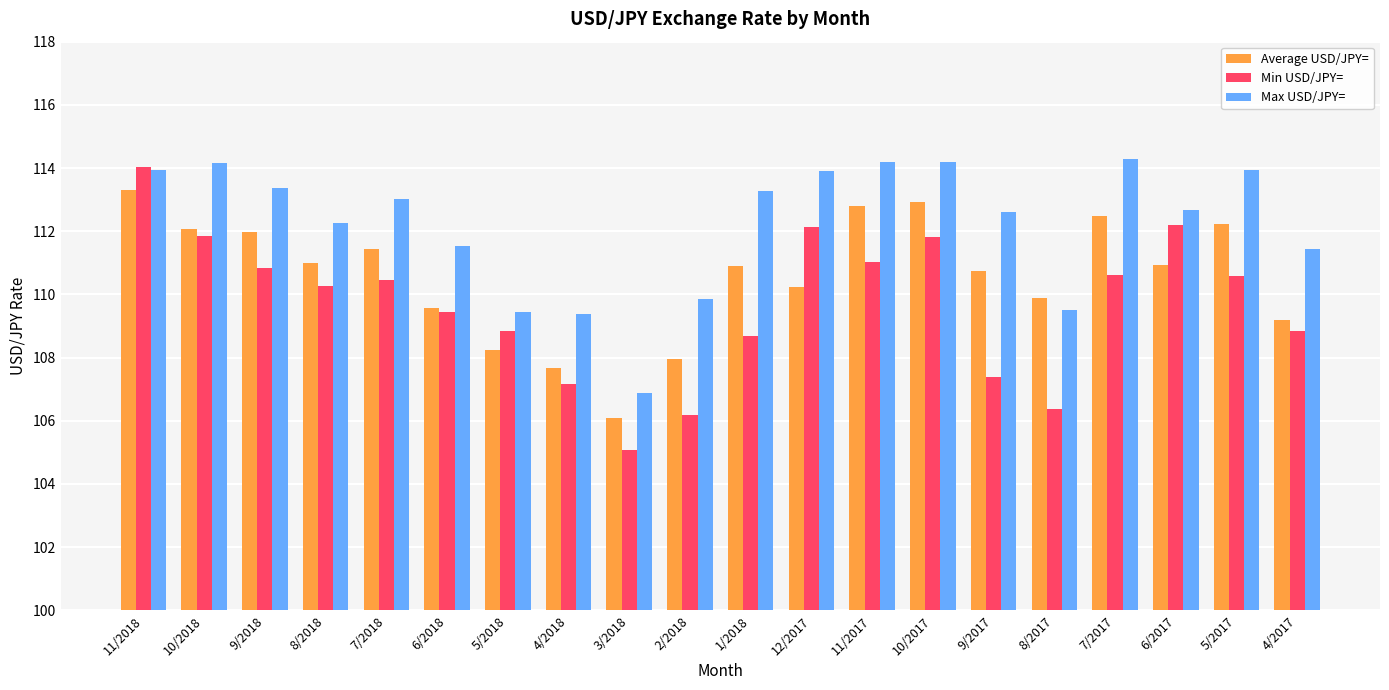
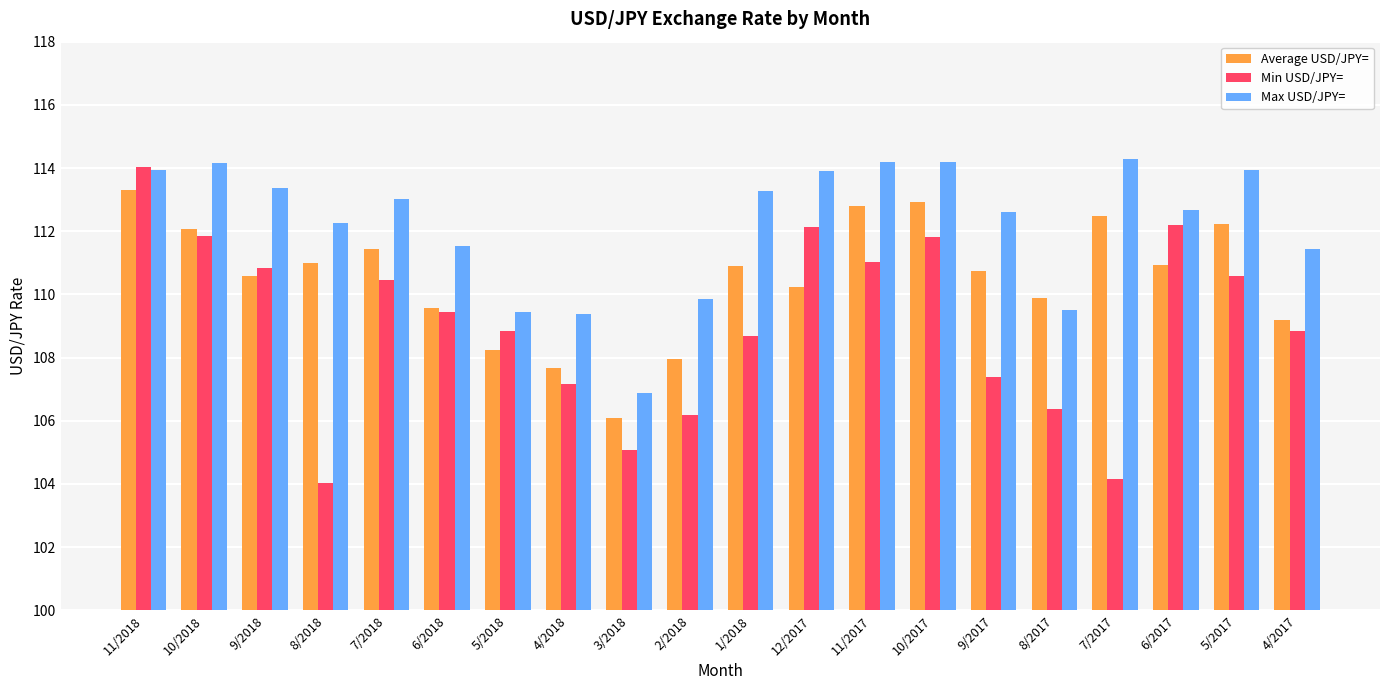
  {
    "Average USD/JPY=": {
      "11/2018": 113.3,
      "10/2018": 112.1,
-     "9/2018": 112.0,
+     "9/2018": 110.6,
      "8/2018": 111.0,
      "7/2018": 111.4,
      "6/2018": 109.6,
      "5/2018": 108.2,
      "4/2018": 107.7,
      "3/2018": 106.1,
      "2/2018": 107.9,
      "1/2018": 110.9,
      "12/2017": 110.2,
      "11/2017": 112.8,
      "10/2017": 112.9,
      "9/2017": 110.7,
      "8/2017": 109.9,
      "7/2017": 112.5,
      "6/2017": 110.9,
      "5/2017": 112.2,
      "4/2017": 109.2
    },
    "Min USD/JPY=": {
      "11/2018": 114.0,
      "10/2018": 111.8,
      "9/2018": 110.8,
-     "8/2018": 110.3,
+     "8/2018": 104.0,
      "7/2018": 110.5,
      "6/2018": 109.4,
      "5/2018": 108.8,
      "4/2018": 107.2,
      "3/2018": 105.1,
      "2/2018": 106.2,
      "1/2018": 108.7,
      "12/2017": 112.1,
      "11/2017": 111.0,
      "10/2017": 111.8,
      "9/2017": 107.4,
      "8/2017": 106.4,
-     "7/2017": 110.6,
+     "7/2017": 104.1,
      "6/2017": 112.2,
      "5/2017": 110.6,
      "4/2017": 108.8
    },
    "Max USD/JPY=": {
      "11/2018": 114.0,
      "10/2018": 114.2,
      "9/2018": 113.4,
      "8/2018": 112.2,
      "7/2018": 113.0,
      "6/2018": 111.5,
      "5/2018": 109.4,
      "4/2018": 109.4,
      "3/2018": 106.9,
      "2/2018": 109.9,
      "1/2018": 113.3,
      "12/2017": 113.9,
      "11/2017": 114.2,
      "10/2017": 114.2,
      "9/2017": 112.6,
      "8/2017": 109.5,
      "7/2017": 114.3,
      "6/2017": 112.7,
      "5/2017": 113.9,
      "4/2017": 111.5
    }
  }
